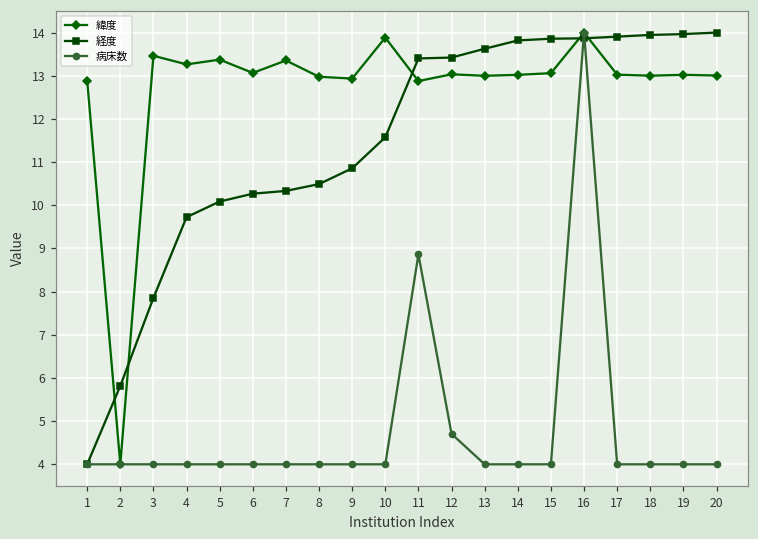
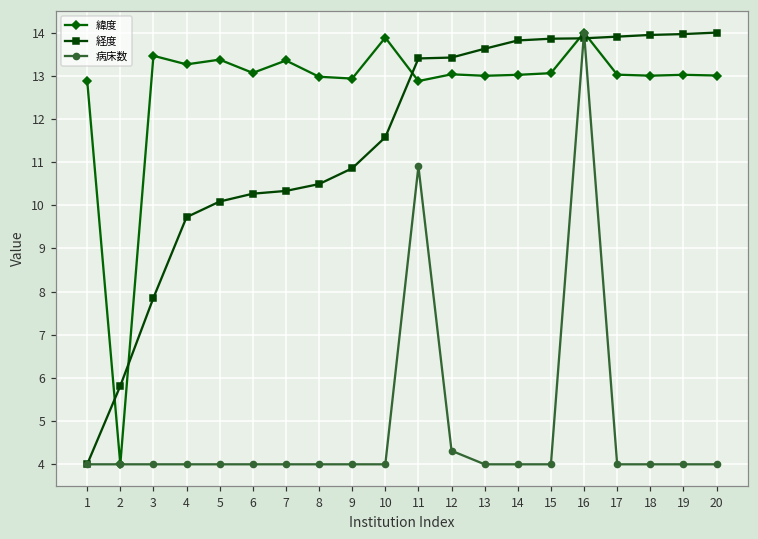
  {
    "病床数": {
      "3": 4.0,
      "4": 4.0,
      "5": 4.0,
      "6": 4.0,
      "7": 4.0,
      "8": 4.0,
      "9": 4.0,
      "10": 4.0,
-     "11": 8.9,
-     "12": 4.7,
+     "11": 10.9,
+     "12": 4.3,
      "13": 4.0,
      "14": 4.0,
      "15": 4.0,
      "17": 4.0,
      "18": 4.0,
      "19": 4.0,
      "20": 4.0
    }
  }
